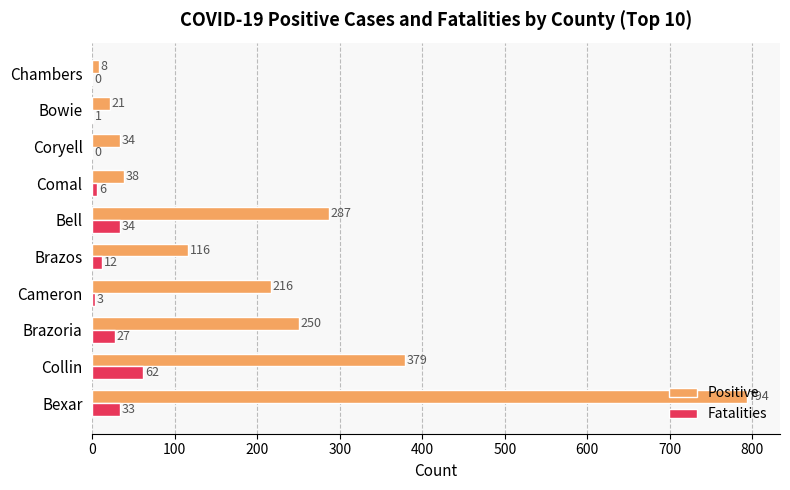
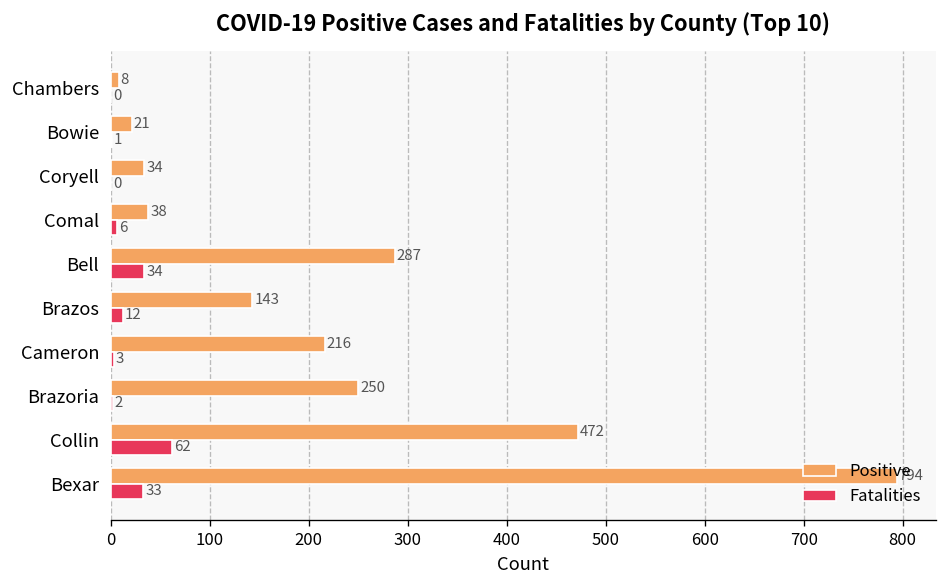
  {
    "Positive": {
      "Chambers": 8,
      "Bowie": 21,
      "Coryell": 34,
      "Comal": 38,
      "Bell": 287,
-     "Brazos": 116,
+     "Brazos": 143,
      "Cameron": 216,
      "Brazoria": 250,
-     "Collin": 379,
+     "Collin": 472,
      "Bexar": 794
    },
    "Fatalities": {
      "Chambers": 0,
      "Bowie": 1,
      "Coryell": 0,
      "Comal": 6,
      "Bell": 34,
      "Brazos": 12,
      "Cameron": 3,
-     "Brazoria": 27,
+     "Brazoria": 2,
      "Collin": 62,
      "Bexar": 33
    }
  }
